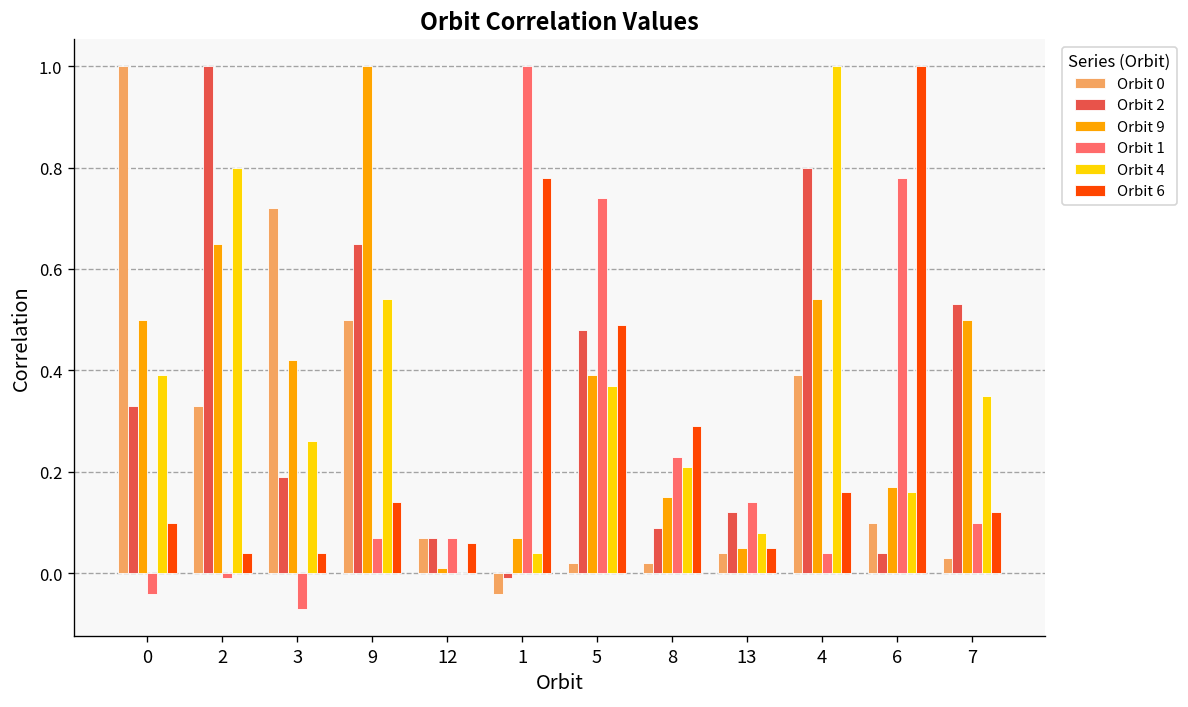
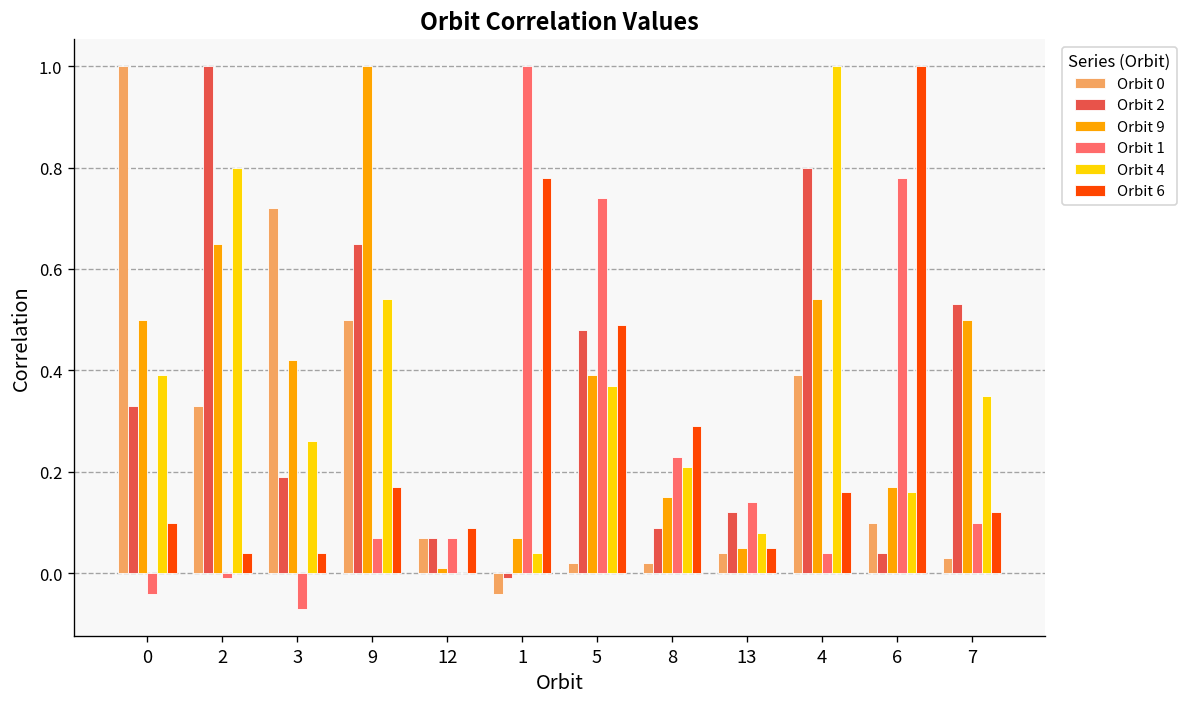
  {
    "Orbit 6": {
      "0": 0.10,
      "2": 0.04,
      "3": 0.04,
-     "9": 0.14,
-     "12": 0.06,
+     "9": 0.17,
+     "12": 0.09,
      "1": 0.78,
      "5": 0.49,
      "8": 0.29,
      "13": 0.05,
      "4": 0.16,
      "6": 1.00,
      "7": 0.12
    }
  }
